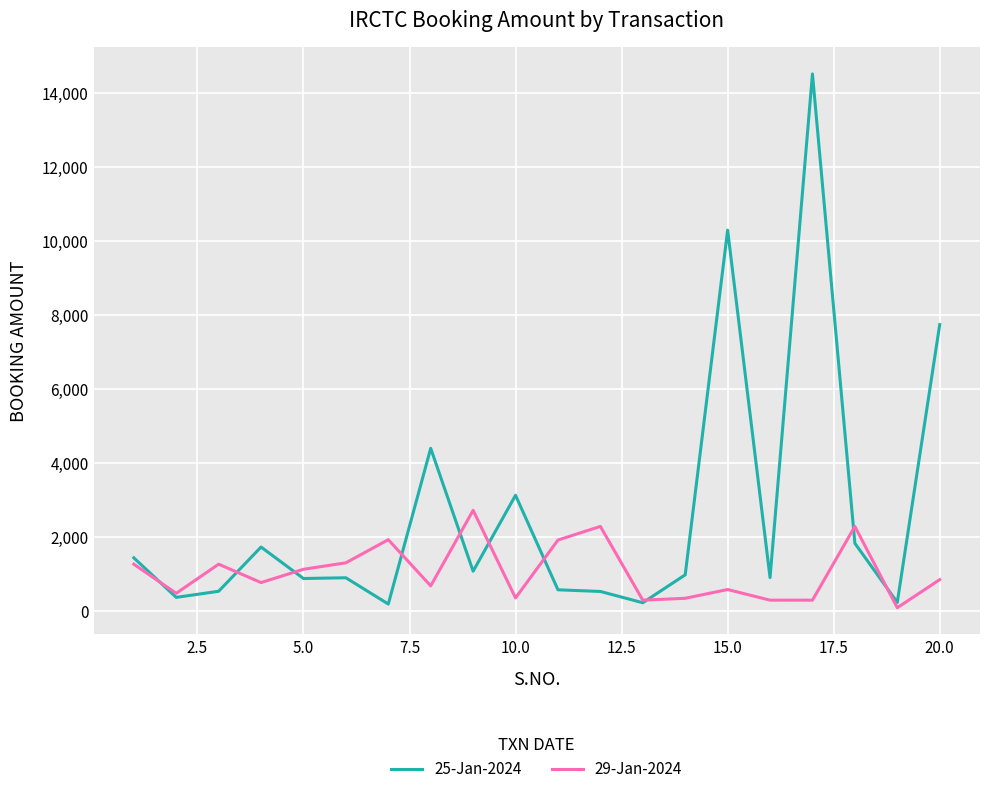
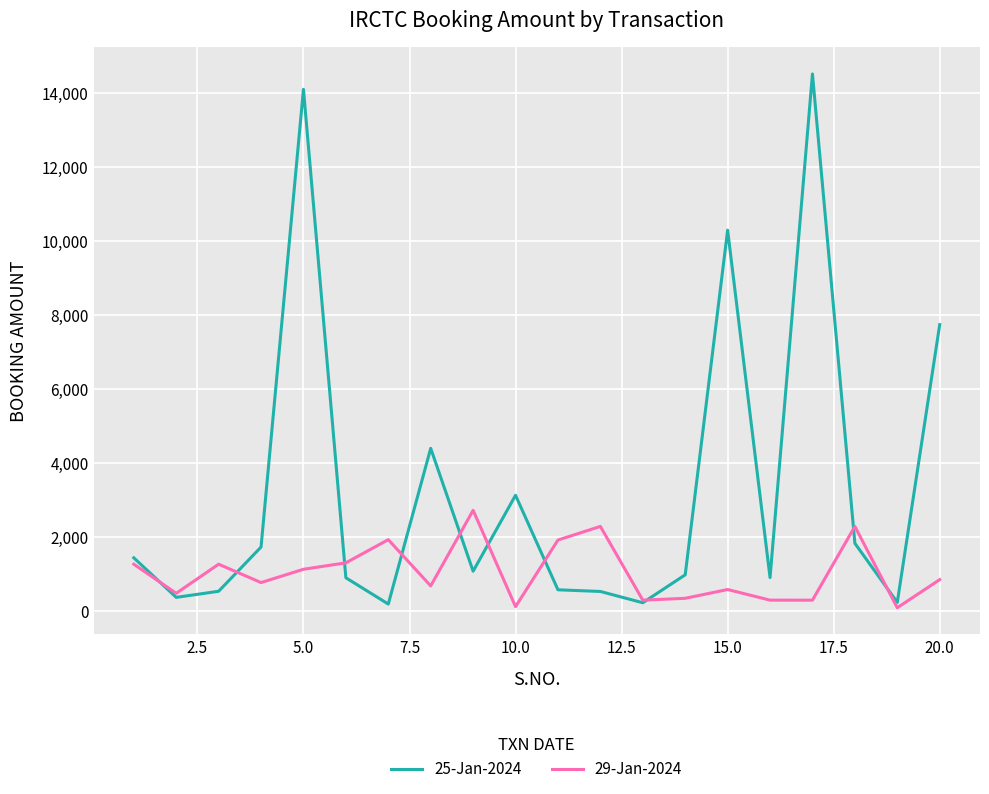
  {
    "25-Jan-2024": {
-     "5.0": "900",
+     "5.0": "14,100",
      "10.0": "3,100",
      "15.0": "10,300",
      "20.0": "7,700"
    },
    "29-Jan-2024": {
      "5.0": "1,100",
-     "10.0": "300",
+     "10.0": "100",
      "15.0": "600",
      "20.0": "800"
    }
  }
